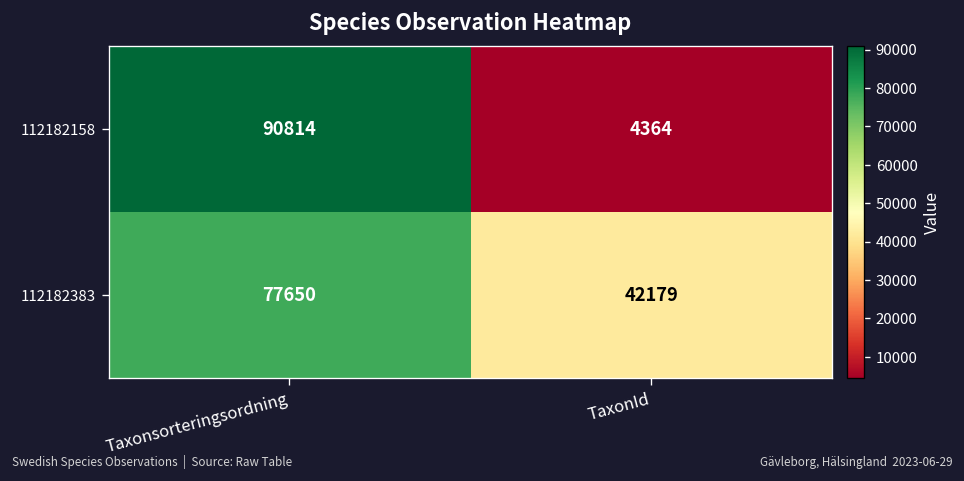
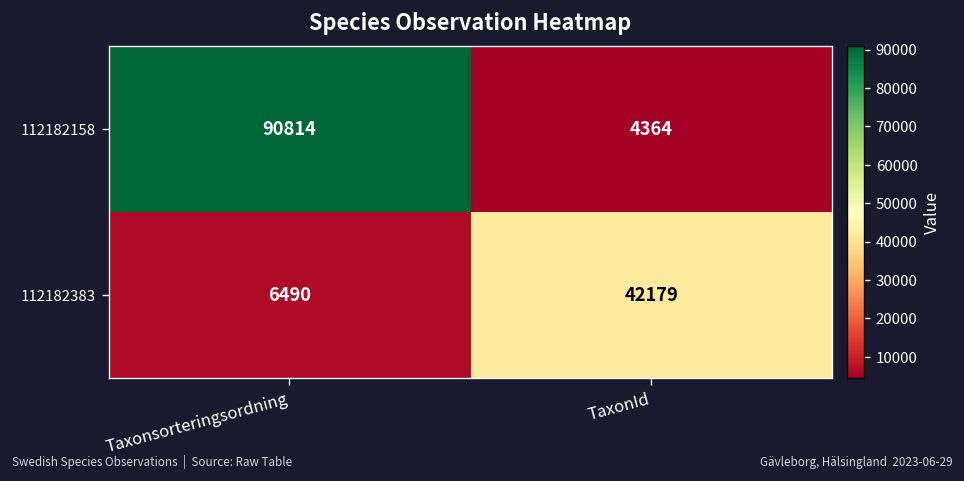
  {
    "112182158": {
      "Taxonsorteringsordning": 90814,
      "TaxonId": 4364
    },
    "112182383": {
-     "Taxonsorteringsordning": 77650,
+     "Taxonsorteringsordning": 6490,
      "TaxonId": 42179
    }
  }
